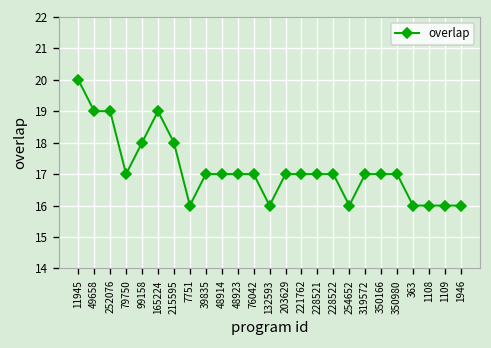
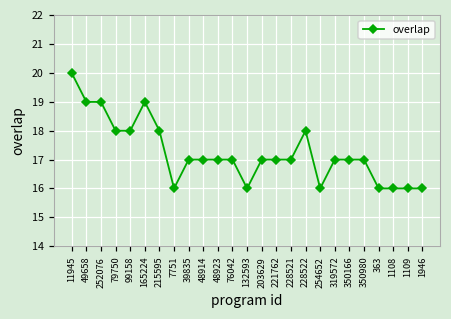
  {
    "11945": 20,
    "49658": 19,
    "252076": 19,
-   "79750": 17,
+   "79750": 18,
    "99158": 18,
    "165224": 19,
    "215595": 18,
    "7751": 16,
    "39835": 17,
    "48914": 17,
    "48923": 17,
    "76042": 17,
    "132593": 16,
    "203629": 17,
    "221762": 17,
    "228521": 17,
-   "228522": 17,
+   "228522": 18,
    "254652": 16,
    "319572": 17,
    "350166": 17,
    "350980": 17,
    "363": 16,
    "1108": 16,
    "1109": 16,
    "1946": 16
  }
